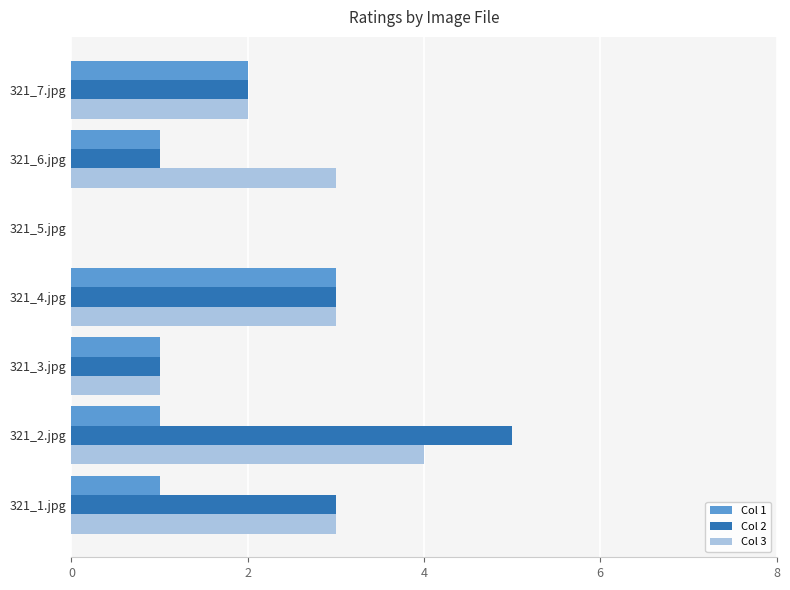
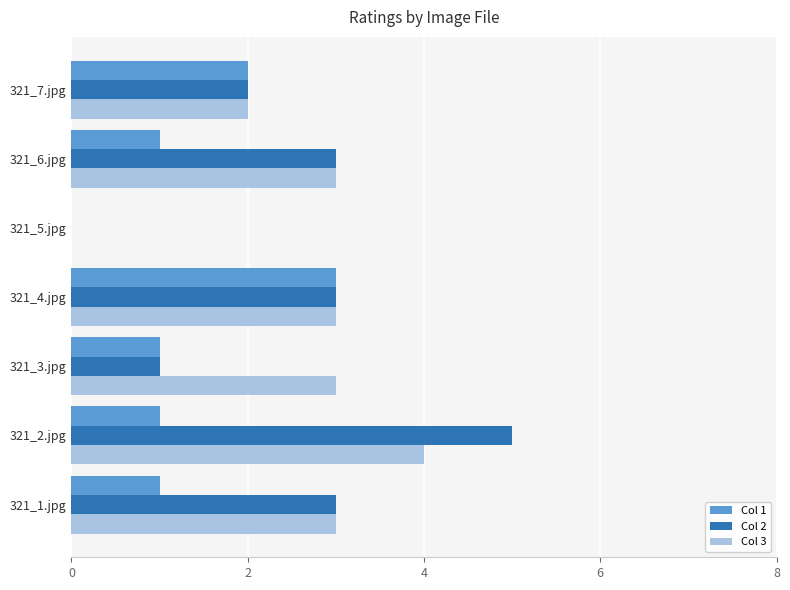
  {
    "Col 1": {
      "321_7.jpg": 2,
      "321_6.jpg": 1,
      "321_5.jpg": 0,
      "321_4.jpg": 3,
      "321_3.jpg": 1,
      "321_2.jpg": 1,
      "321_1.jpg": 1
    },
    "Col 2": {
      "321_7.jpg": 2,
-     "321_6.jpg": 1,
+     "321_6.jpg": 3,
      "321_5.jpg": 0,
      "321_4.jpg": 3,
      "321_3.jpg": 1,
      "321_2.jpg": 5,
      "321_1.jpg": 3
    },
    "Col 3": {
      "321_7.jpg": 2,
      "321_6.jpg": 3,
      "321_5.jpg": 0,
      "321_4.jpg": 3,
-     "321_3.jpg": 1,
+     "321_3.jpg": 3,
      "321_2.jpg": 4,
      "321_1.jpg": 3
    }
  }
